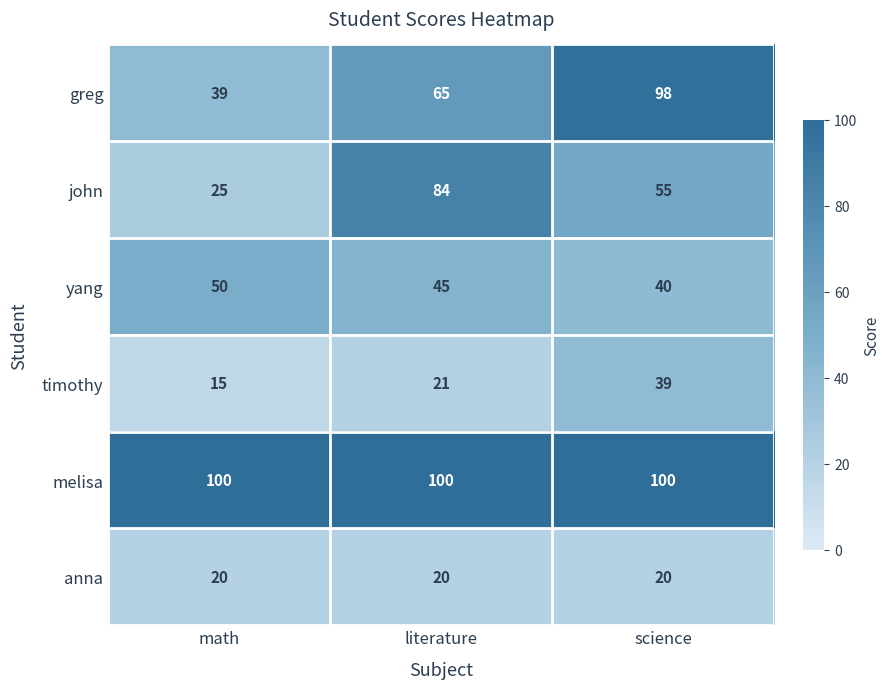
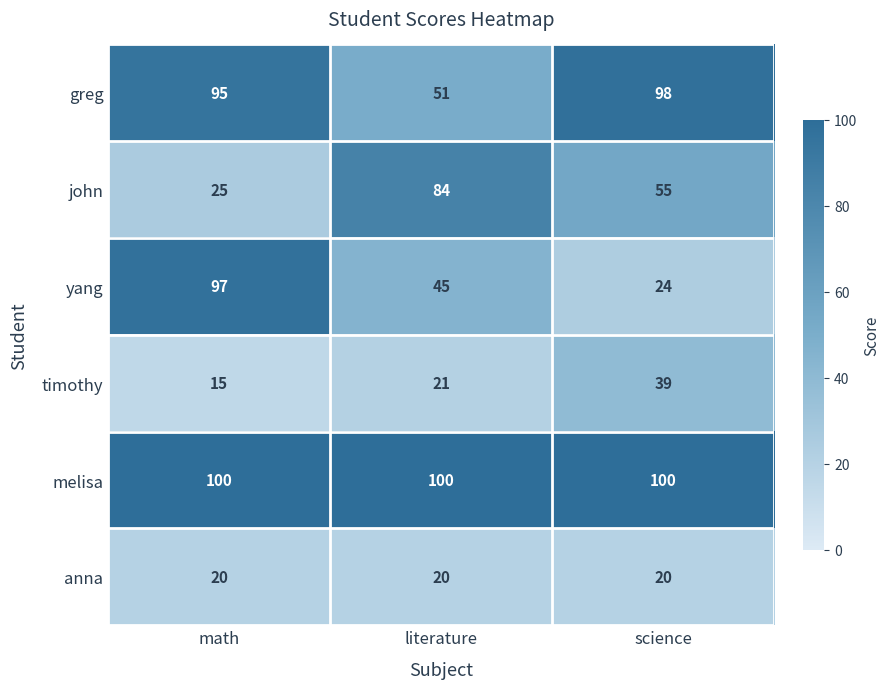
  {
    "greg": {
-     "math": 39,
-     "literature": 65,
+     "math": 95,
+     "literature": 51,
      "science": 98
    },
    "john": {
      "math": 25,
      "literature": 84,
      "science": 55
    },
    "yang": {
-     "math": 50,
+     "math": 97,
      "literature": 45,
-     "science": 40
+     "science": 24
    },
    "timothy": {
      "math": 15,
      "literature": 21,
      "science": 39
    },
    "melisa": {
      "math": 100,
      "literature": 100,
      "science": 100
    },
    "anna": {
      "math": 20,
      "literature": 20,
      "science": 20
    }
  }
